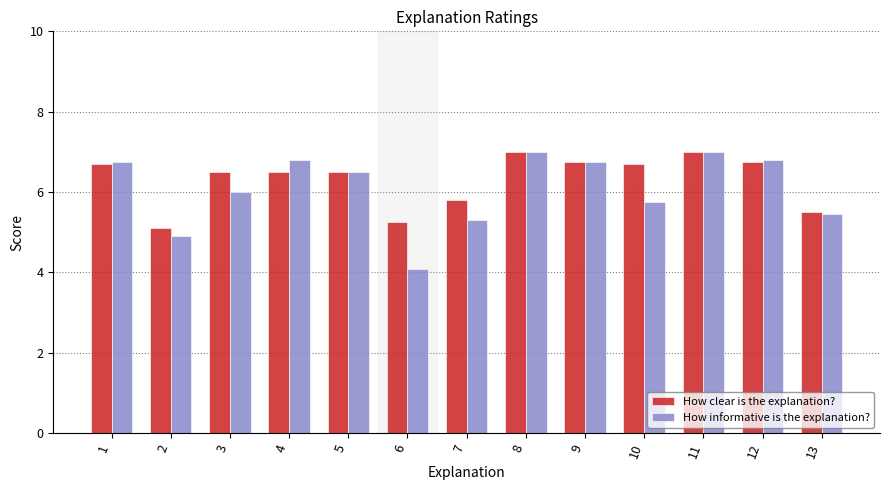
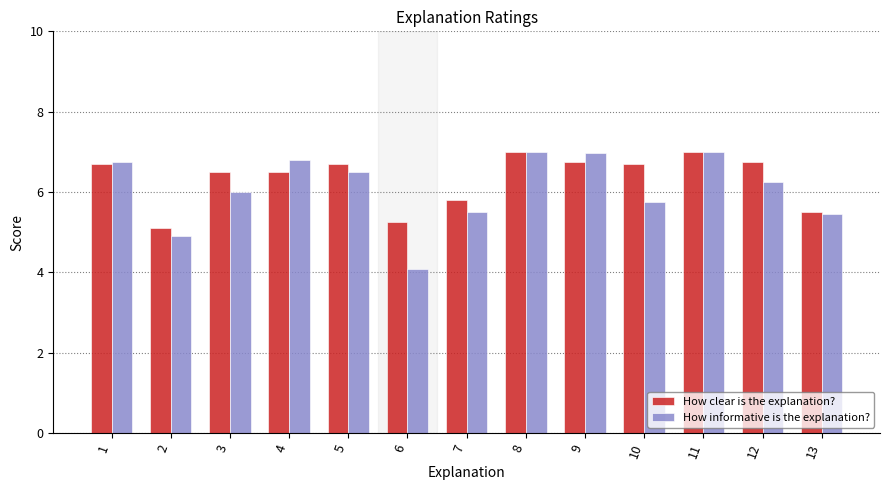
  {
    "How clear is the explanation?": {
      "1": 6.7,
      "2": 5.1,
      "3": 6.5,
      "4": 6.5,
-     "5": 6.5,
+     "5": 6.7,
      "6": 5.3,
      "7": 5.8,
      "8": 7.0,
      "9": 6.8,
      "10": 6.7,
      "11": 7.0,
      "12": 6.8,
      "13": 5.5
    },
    "How informative is the explanation?": {
      "1": 6.8,
      "2": 4.9,
      "3": 6.0,
      "4": 6.8,
      "5": 6.5,
      "6": 4.1,
-     "7": 5.3,
+     "7": 5.5,
      "8": 7.0,
-     "9": 6.8,
+     "9": 7.0,
      "10": 5.8,
      "11": 7.0,
-     "12": 6.8,
+     "12": 6.3,
      "13": 5.5
    }
  }
